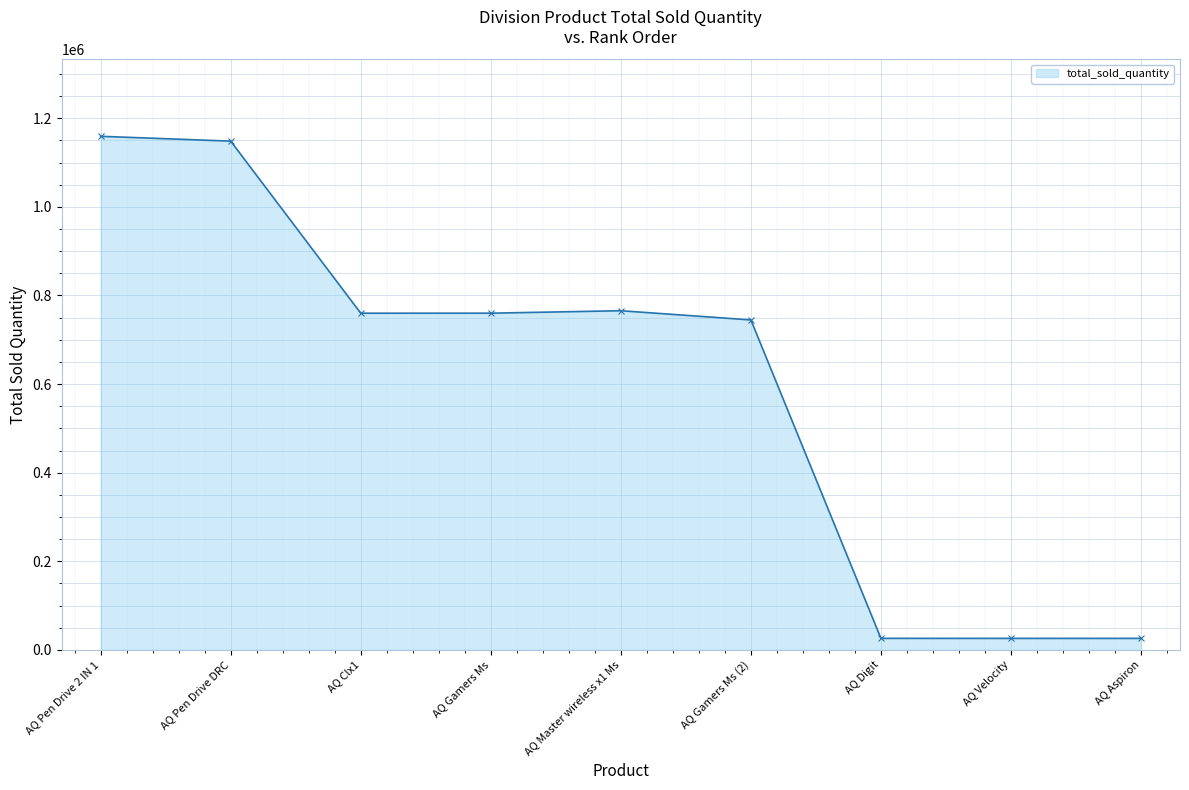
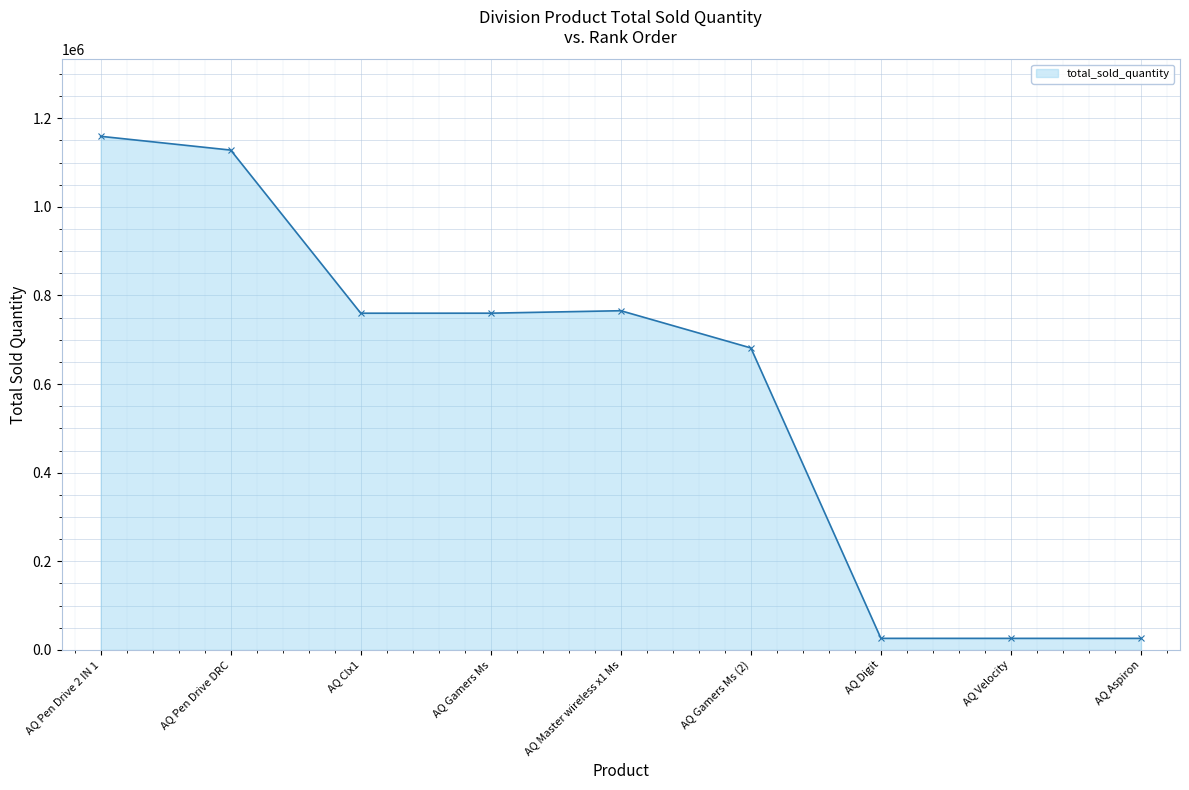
  {
    "AQ Pen Drive 2 IN 1": 1160000,
-   "AQ Pen Drive DRC": 1150000,
+   "AQ Pen Drive DRC": 1130000,
    "AQ Clx1": 760000,
    "AQ Gamers Ms": 760000,
    "AQ Master wireless x1 Ms": 770000,
-   "AQ Gamers Ms (2)": 740000,
+   "AQ Gamers Ms (2)": 680000,
    "AQ Digit": 30000,
    "AQ Velocity": 30000,
    "AQ Aspiron": 30000
  }
